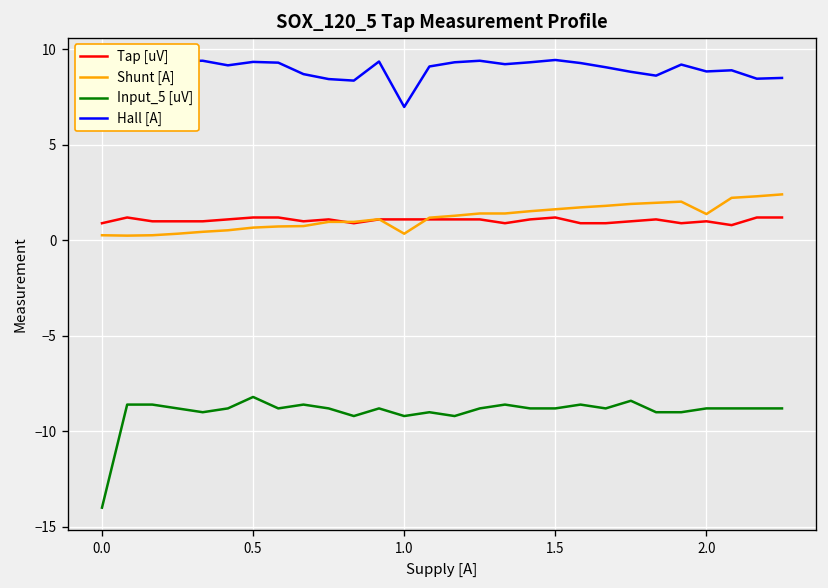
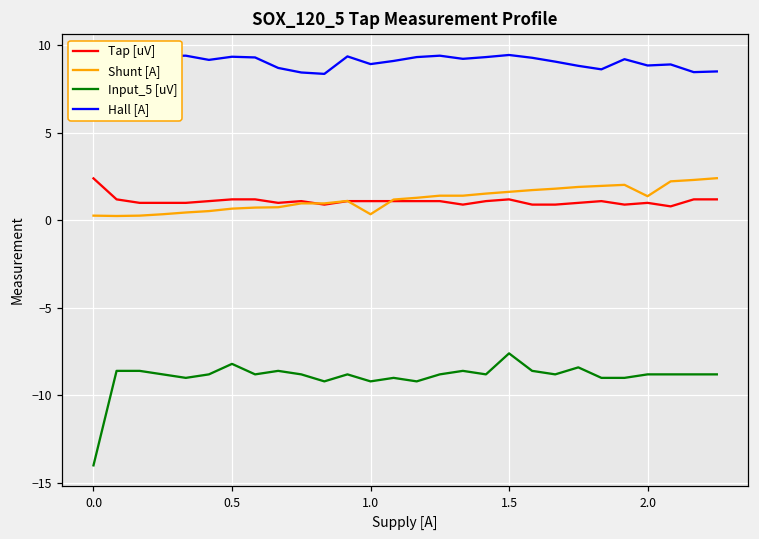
  {
    "Tap [uV]": {
-     "0.0": 0.9,
+     "0.0": 2.4,
      "0.5": 1.2,
      "1.0": 1.1,
      "1.5": 1.2,
      "2.0": 1.0
    },
    "Shunt [A]": {
      "0.0": 0.3,
      "0.5": 0.7,
      "1.0": 0.4,
      "1.5": 1.6,
      "2.0": 1.4
    },
    "Input_5 [uV]": {
      "0.0": -14.0,
      "0.5": -8.2,
      "1.0": -9.2,
-     "1.5": -8.8,
+     "1.5": -7.6,
      "2.0": -8.8
    },
    "Hall [A]": {
      "0.5": 9.4,
-     "1.0": 7.0,
+     "1.0": 8.9,
      "1.5": 9.5,
      "2.0": 8.9
    }
  }
